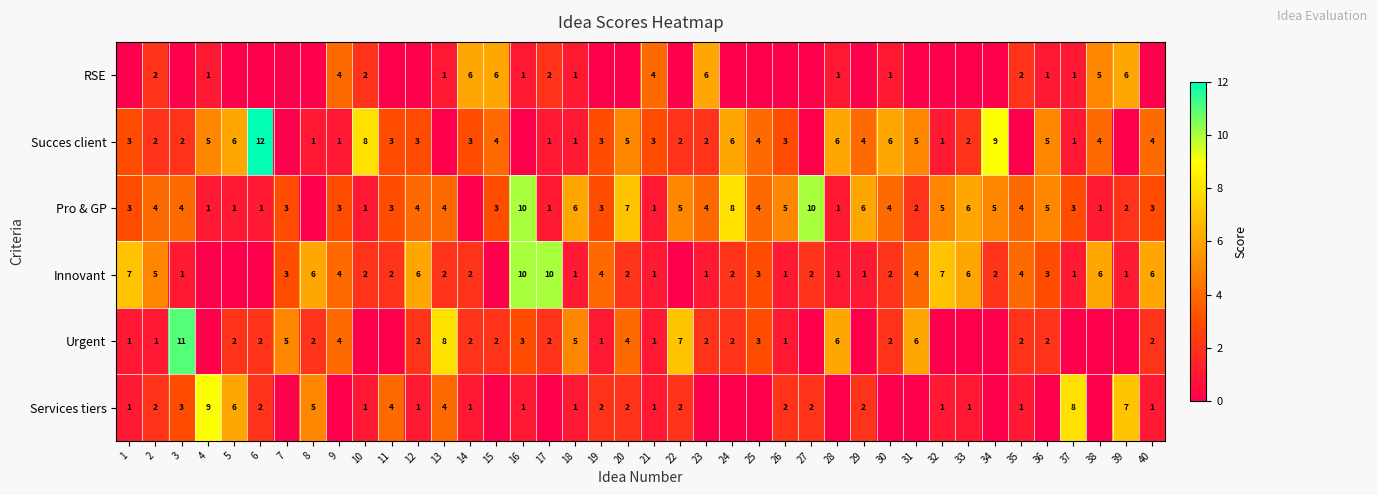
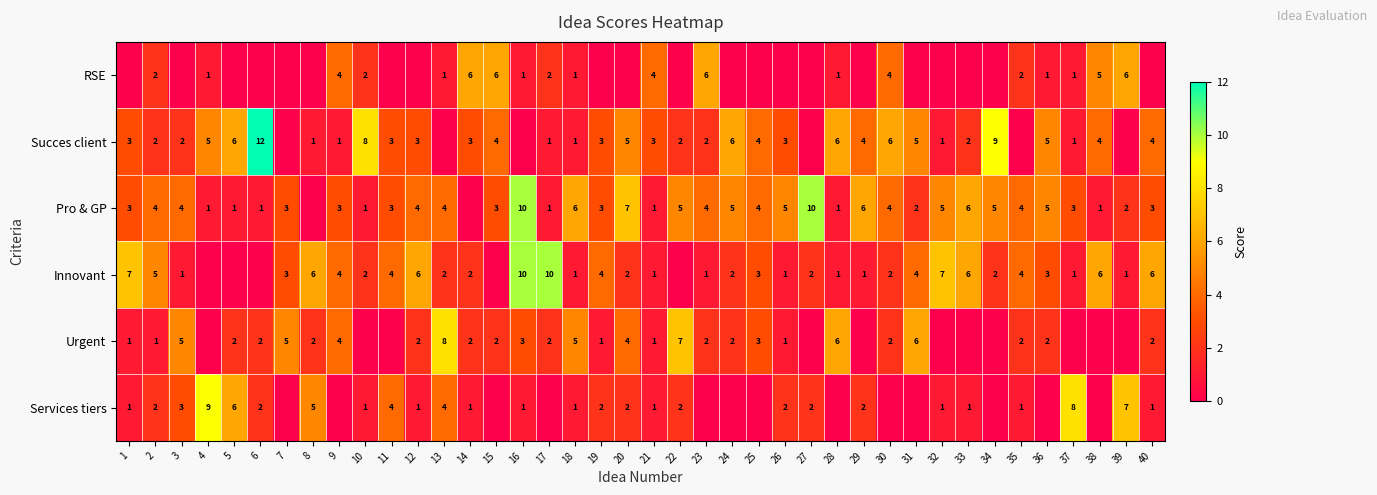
  {
    "RSE": {
      "2": 2,
      "4": 1,
      "9": 4,
      "10": 2,
      "13": 1,
      "14": 6,
      "15": 6,
      "16": 1,
      "17": 2,
      "18": 1,
      "21": 4,
      "23": 6,
      "28": 1,
-     "30": 1,
+     "30": 4,
      "35": 2,
      "36": 1,
      "37": 1,
      "38": 5,
      "39": 6
    },
    "Succes client": {
      "1": 3,
      "2": 2,
      "3": 2,
      "4": 5,
      "5": 6,
      "6": 12,
      "8": 1,
      "9": 1,
      "10": 8,
      "11": 3,
      "12": 3,
      "14": 3,
      "15": 4,
      "17": 1,
      "18": 1,
      "19": 3,
      "20": 5,
      "21": 3,
      "22": 2,
      "23": 2,
      "24": 6,
      "25": 4,
      "26": 3,
      "28": 6,
      "29": 4,
      "30": 6,
      "31": 5,
      "32": 1,
      "33": 2,
      "34": 9,
      "36": 5,
      "37": 1,
      "38": 4,
      "40": 4
    },
    "Pro & GP": {
      "1": 3,
      "2": 4,
      "3": 4,
      "4": 1,
      "5": 1,
      "6": 1,
      "7": 3,
      "9": 3,
      "10": 1,
      "11": 3,
      "12": 4,
      "13": 4,
      "15": 3,
      "16": 10,
      "17": 1,
      "18": 6,
      "19": 3,
      "20": 7,
      "21": 1,
      "22": 5,
      "23": 4,
-     "24": 8,
+     "24": 5,
      "25": 4,
      "26": 5,
      "27": 10,
      "28": 1,
      "29": 6,
      "30": 4,
      "31": 2,
      "32": 5,
      "33": 6,
      "34": 5,
      "35": 4,
      "36": 5,
      "37": 3,
      "38": 1,
      "39": 2,
      "40": 3
    },
    "Innovant": {
      "1": 7,
      "2": 5,
      "3": 1,
      "7": 3,
      "8": 6,
      "9": 4,
      "10": 2,
-     "11": 2,
+     "11": 4,
      "12": 6,
      "13": 2,
      "14": 2,
      "16": 10,
      "17": 10,
      "18": 1,
      "19": 4,
      "20": 2,
      "21": 1,
      "23": 1,
      "24": 2,
      "25": 3,
      "26": 1,
      "27": 2,
      "28": 1,
      "29": 1,
      "30": 2,
      "31": 4,
      "32": 7,
      "33": 6,
      "34": 2,
      "35": 4,
      "36": 3,
      "37": 1,
      "38": 6,
      "39": 1,
      "40": 6
    },
    "Urgent": {
      "1": 1,
      "2": 1,
-     "3": 11,
+     "3": 5,
      "5": 2,
      "6": 2,
      "7": 5,
      "8": 2,
      "9": 4,
      "12": 2,
      "13": 8,
      "14": 2,
      "15": 2,
      "16": 3,
      "17": 2,
      "18": 5,
      "19": 1,
      "20": 4,
      "21": 1,
      "22": 7,
      "23": 2,
      "24": 2,
      "25": 3,
      "26": 1,
      "28": 6,
      "30": 2,
      "31": 6,
      "35": 2,
      "36": 2,
      "40": 2
    },
    "Services tiers": {
      "1": 1,
      "2": 2,
      "3": 3,
      "4": 9,
      "5": 6,
      "6": 2,
      "8": 5,
      "10": 1,
      "11": 4,
      "12": 1,
      "13": 4,
      "14": 1,
      "16": 1,
      "18": 1,
      "19": 2,
      "20": 2,
      "21": 1,
      "22": 2,
      "26": 2,
      "27": 2,
      "29": 2,
      "32": 1,
      "33": 1,
      "35": 1,
      "37": 8,
      "39": 7,
      "40": 1
    }
  }
